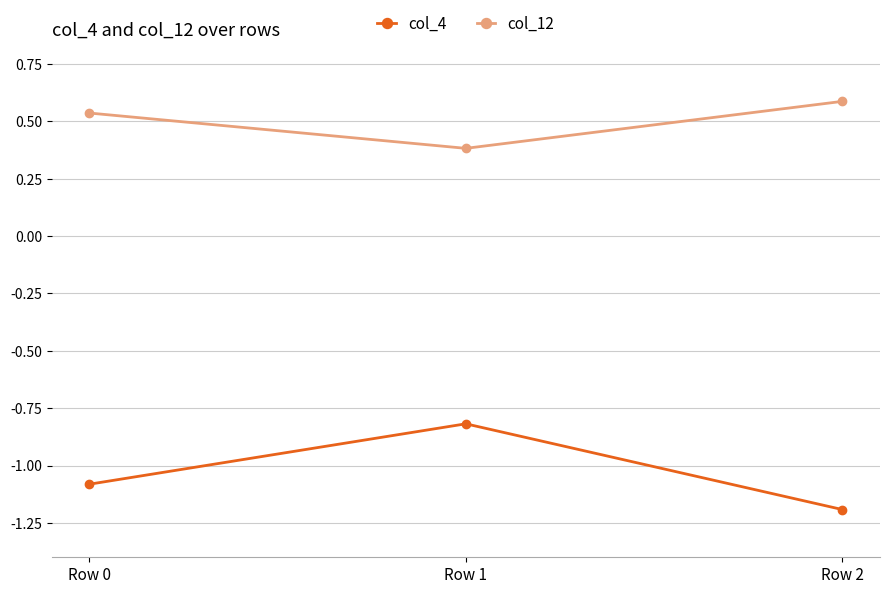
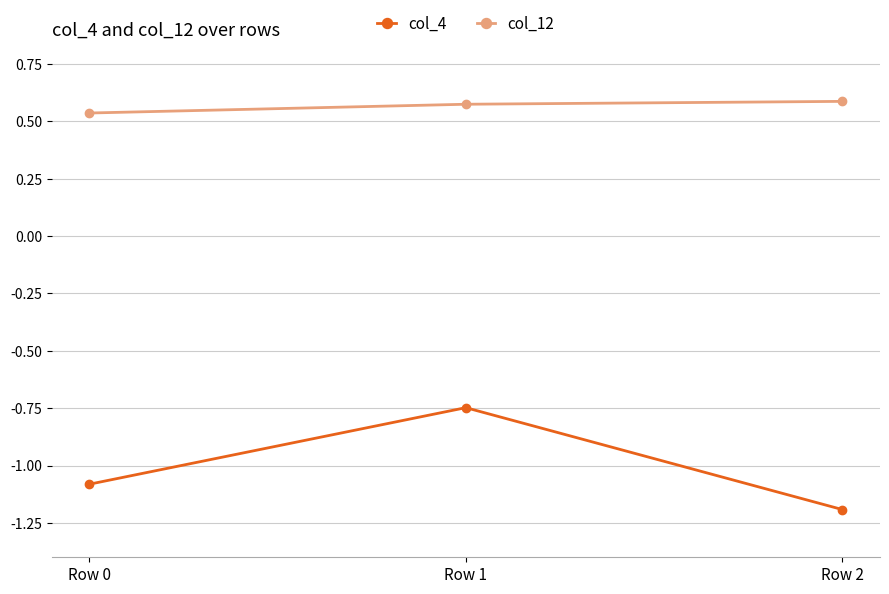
  {
    "col_4": {
      "Row 0": -1.08,
-     "Row 1": -0.82,
+     "Row 1": -0.75,
      "Row 2": -1.19
    },
    "col_12": {
      "Row 0": 0.54,
-     "Row 1": 0.38,
+     "Row 1": 0.57,
      "Row 2": 0.59
    }
  }
